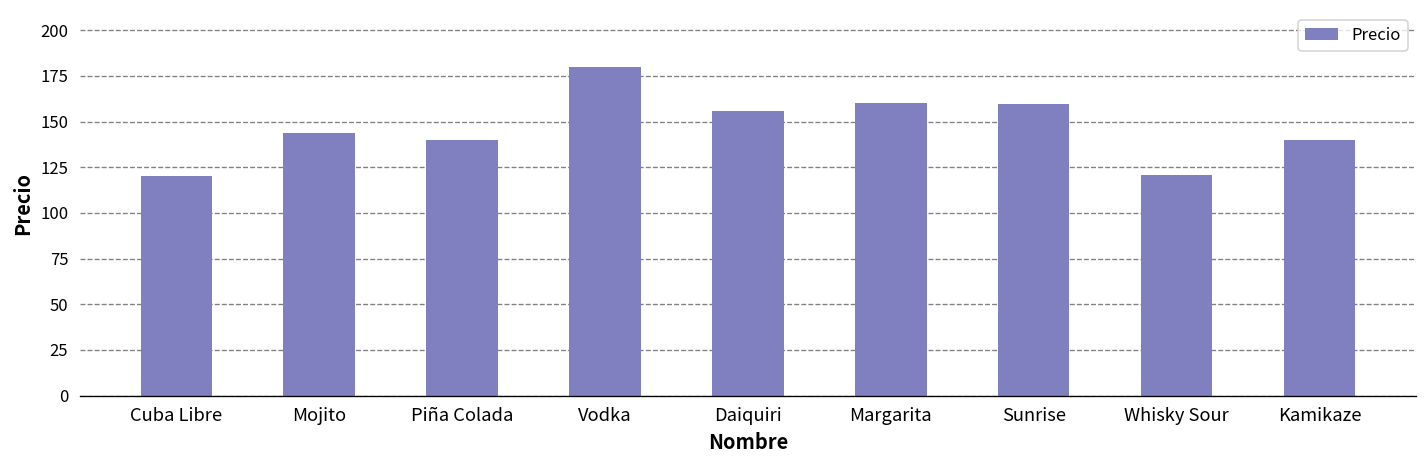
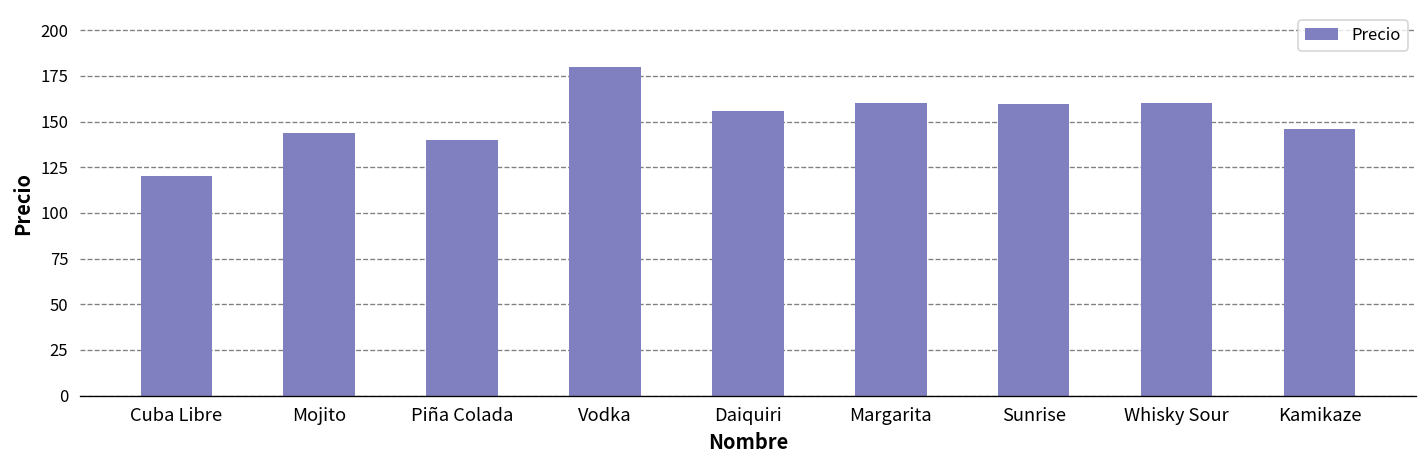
  {
    "Cuba Libre": 120,
    "Mojito": 144,
    "Piña Colada": 140,
    "Vodka": 180,
    "Daiquiri": 156,
    "Margarita": 160,
    "Sunrise": 160,
-   "Whisky Sour": 121,
-   "Kamikaze": 140
+   "Whisky Sour": 160,
+   "Kamikaze": 146
  }
